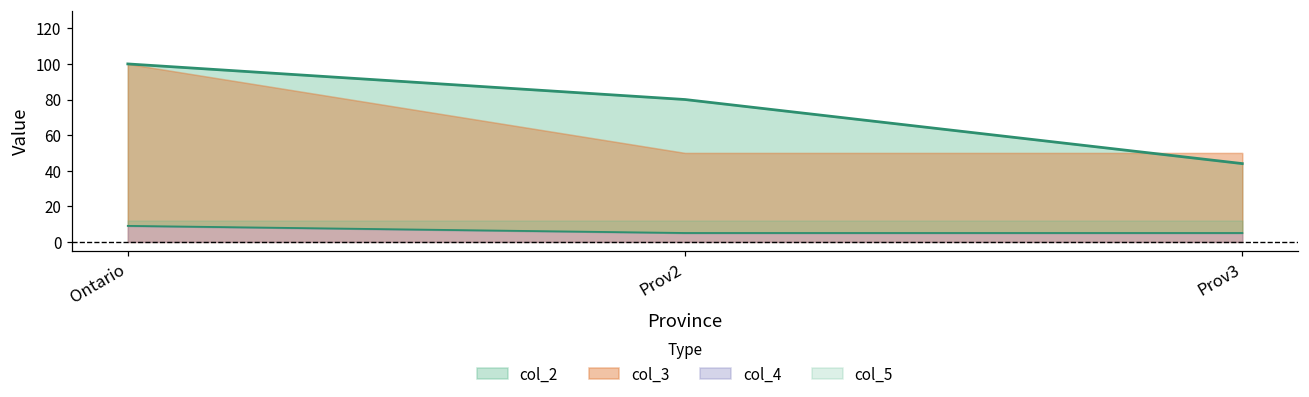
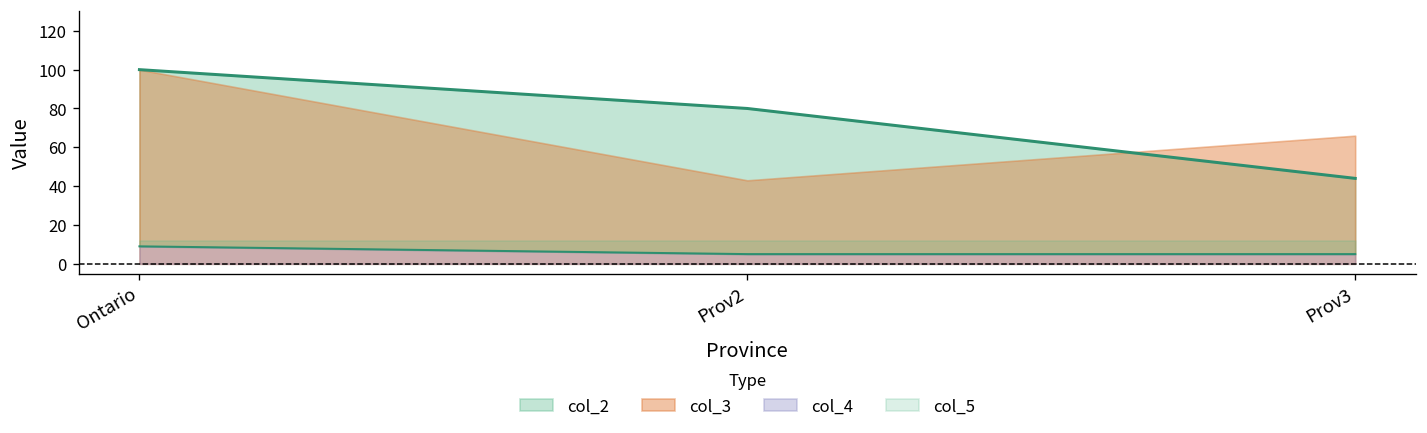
  {
    "col_3": {
-     "Prov2": 50,
-     "Prov3": 50
+     "Prov2": 43,
+     "Prov3": 66
    }
  }
